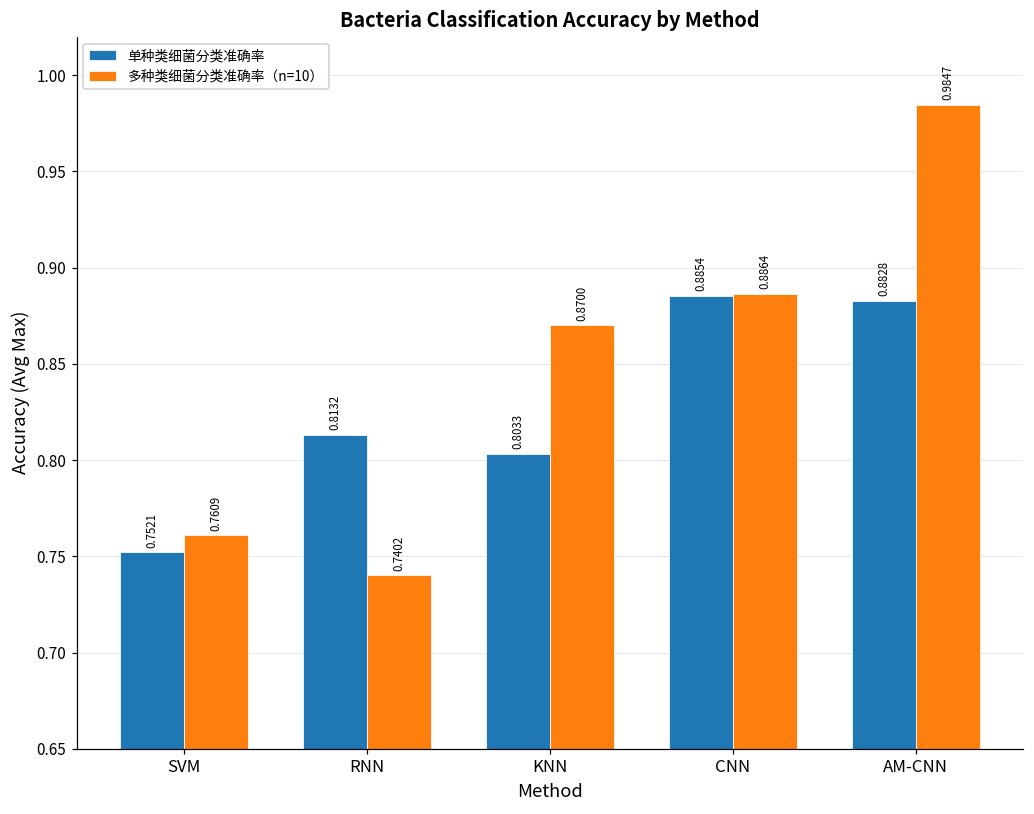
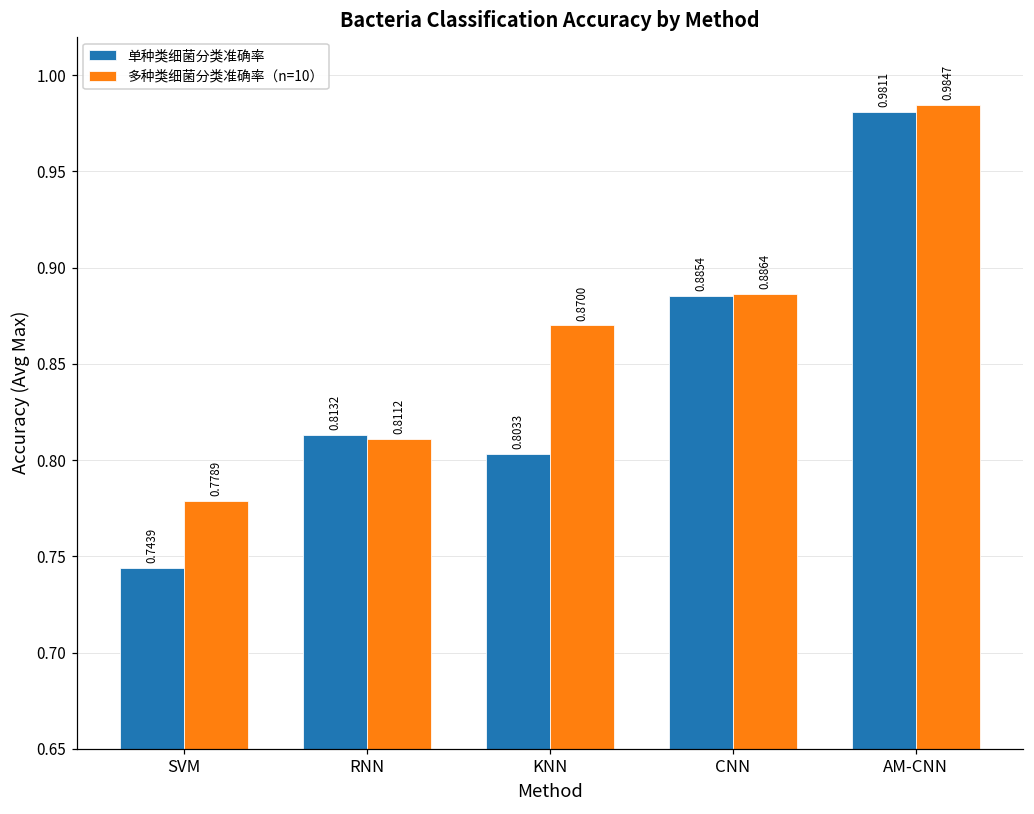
  {
    "单种类细菌分类准确率": {
-     "SVM": 0.7521,
+     "SVM": 0.7439,
      "RNN": 0.8132,
      "KNN": 0.8033,
      "CNN": 0.8854,
-     "AM-CNN": 0.8828
+     "AM-CNN": 0.9811
    },
    "多种类细菌分类准确率（n=10）": {
-     "SVM": 0.7609,
-     "RNN": 0.7402,
+     "SVM": 0.7789,
+     "RNN": 0.8112,
      "KNN": 0.8700,
      "CNN": 0.8864,
      "AM-CNN": 0.9847
    }
  }
